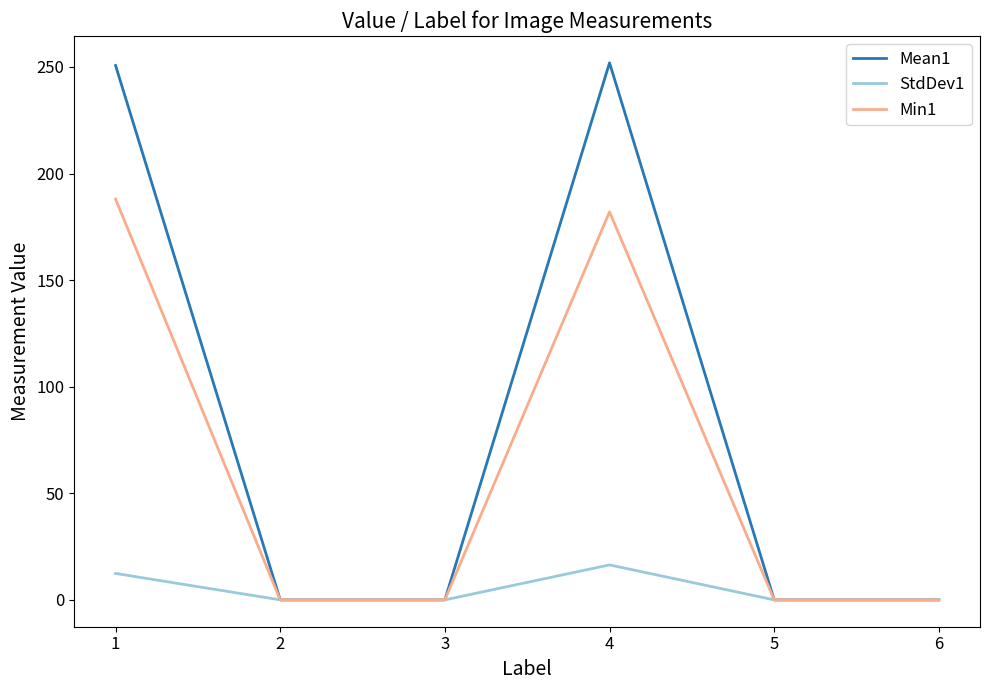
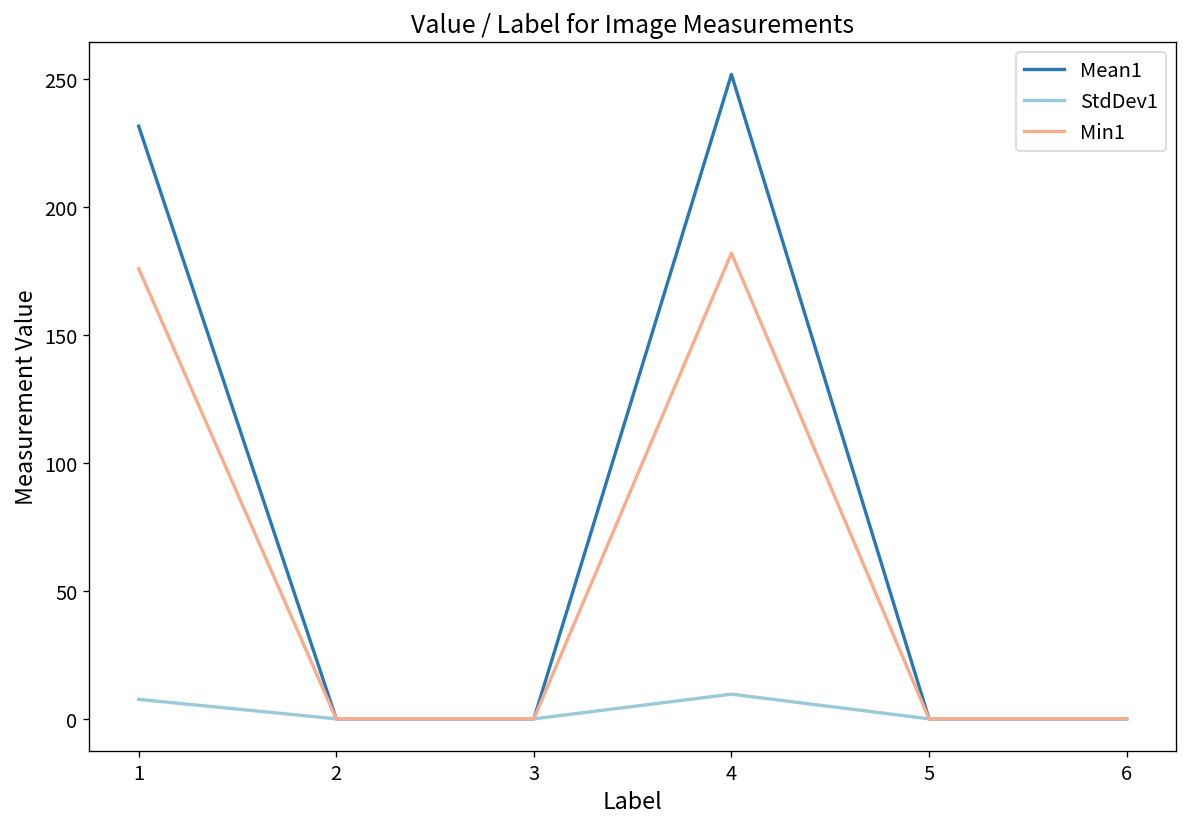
  {
    "Mean1": {
-     "1": 251,
+     "1": 232,
      "4": 252
    },
    "StdDev1": {
-     "1": 12,
-     "4": 16
+     "1": 8,
+     "4": 10
    },
    "Min1": {
-     "1": 188,
+     "1": 176,
      "4": 182
    }
  }
